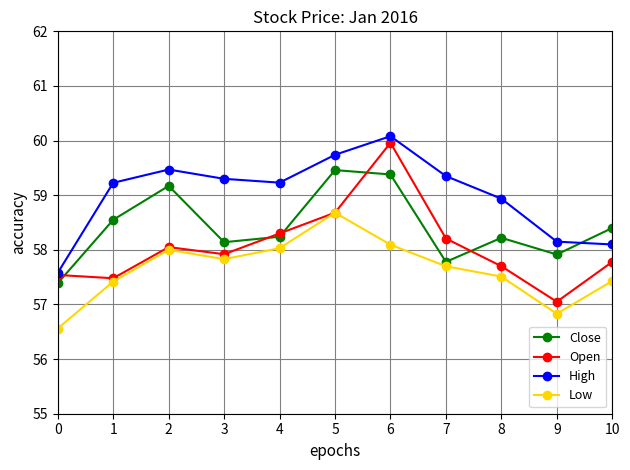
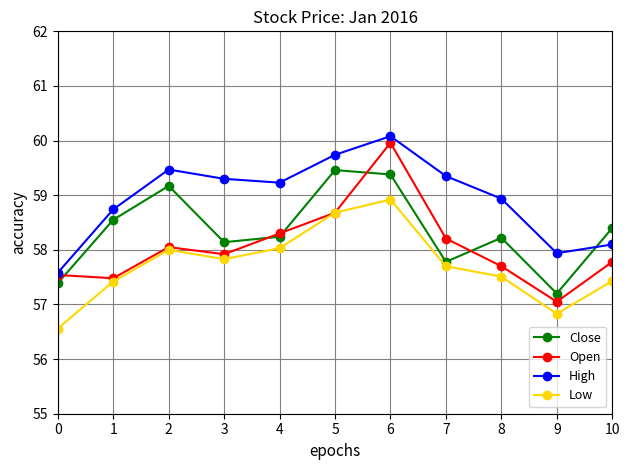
  {
    "Close": {
      "0": 57.4,
      "1": 58.5,
      "2": 59.2,
      "3": 58.1,
      "4": 58.2,
      "5": 59.5,
      "6": 59.4,
      "7": 57.8,
      "8": 58.2,
-     "9": 57.9,
+     "9": 57.2,
      "10": 58.4
    },
    "Open": {
      "1": 57.5,
      "2": 58.0,
      "3": 57.9,
      "4": 58.3,
      "6": 60.0,
      "7": 58.2,
      "8": 57.7,
      "9": 57.0,
      "10": 57.8
    },
    "High": {
-     "1": 59.2,
+     "1": 58.7,
      "2": 59.5,
      "3": 59.3,
      "4": 59.2,
      "5": 59.7,
      "6": 60.1,
      "7": 59.3,
      "8": 58.9,
-     "9": 58.2,
+     "9": 57.9,
      "10": 58.1
    },
    "Low": {
      "0": 56.6,
      "1": 57.4,
      "2": 58.0,
      "3": 57.8,
      "4": 58.0,
-     "6": 58.1,
+     "6": 58.9,
      "7": 57.7,
      "8": 57.5,
      "9": 56.8,
      "10": 57.4
    }
  }
